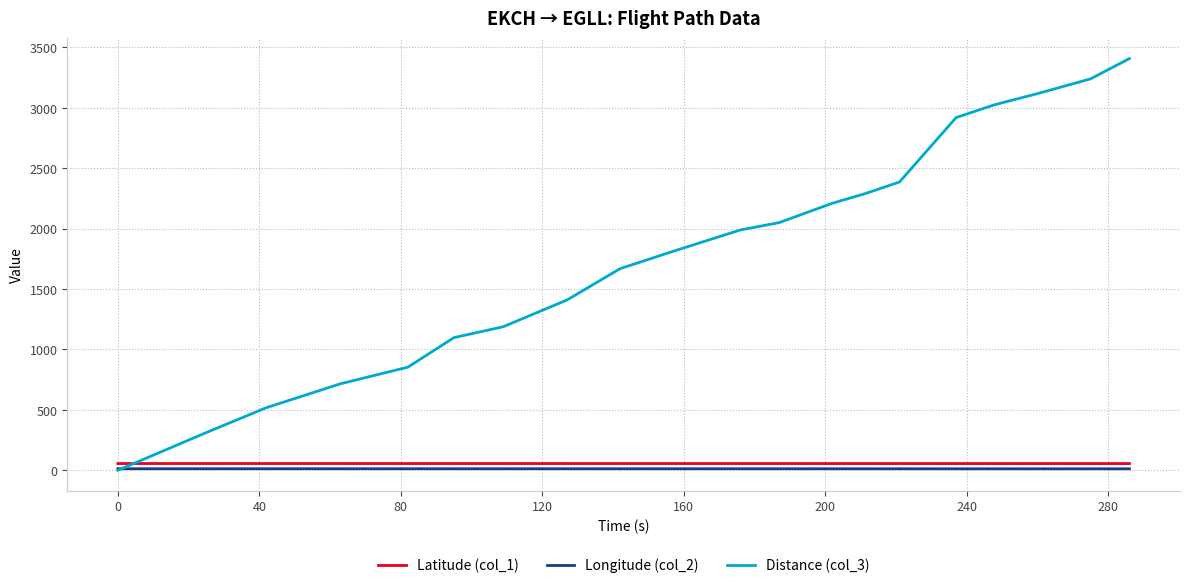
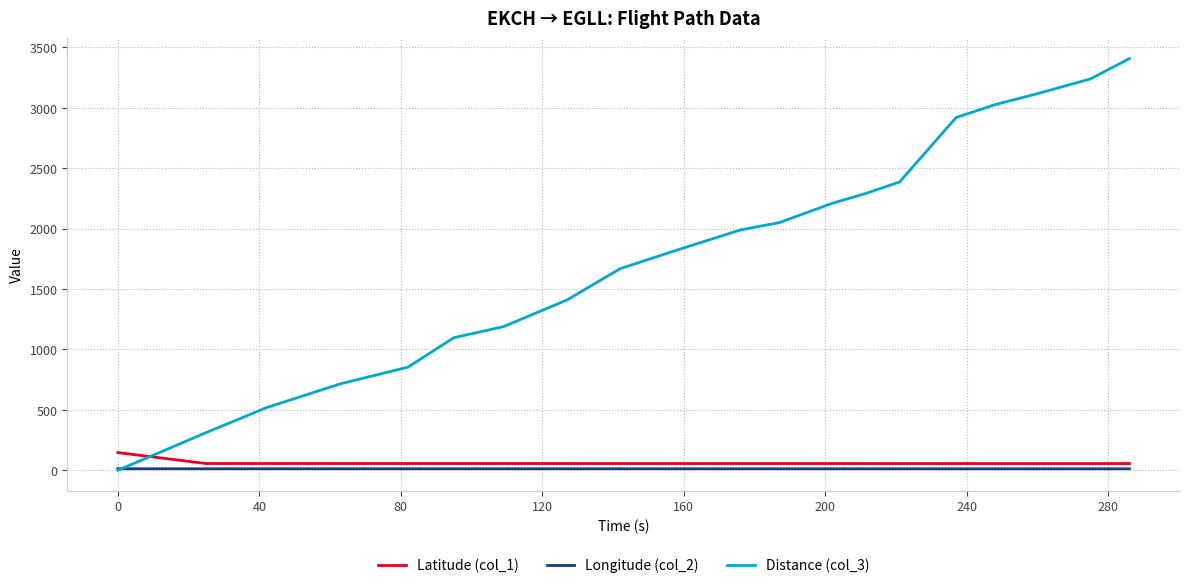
  {
    "Latitude (col_1)": {
-     "0": 60
+     "0": 150
    }
  }
